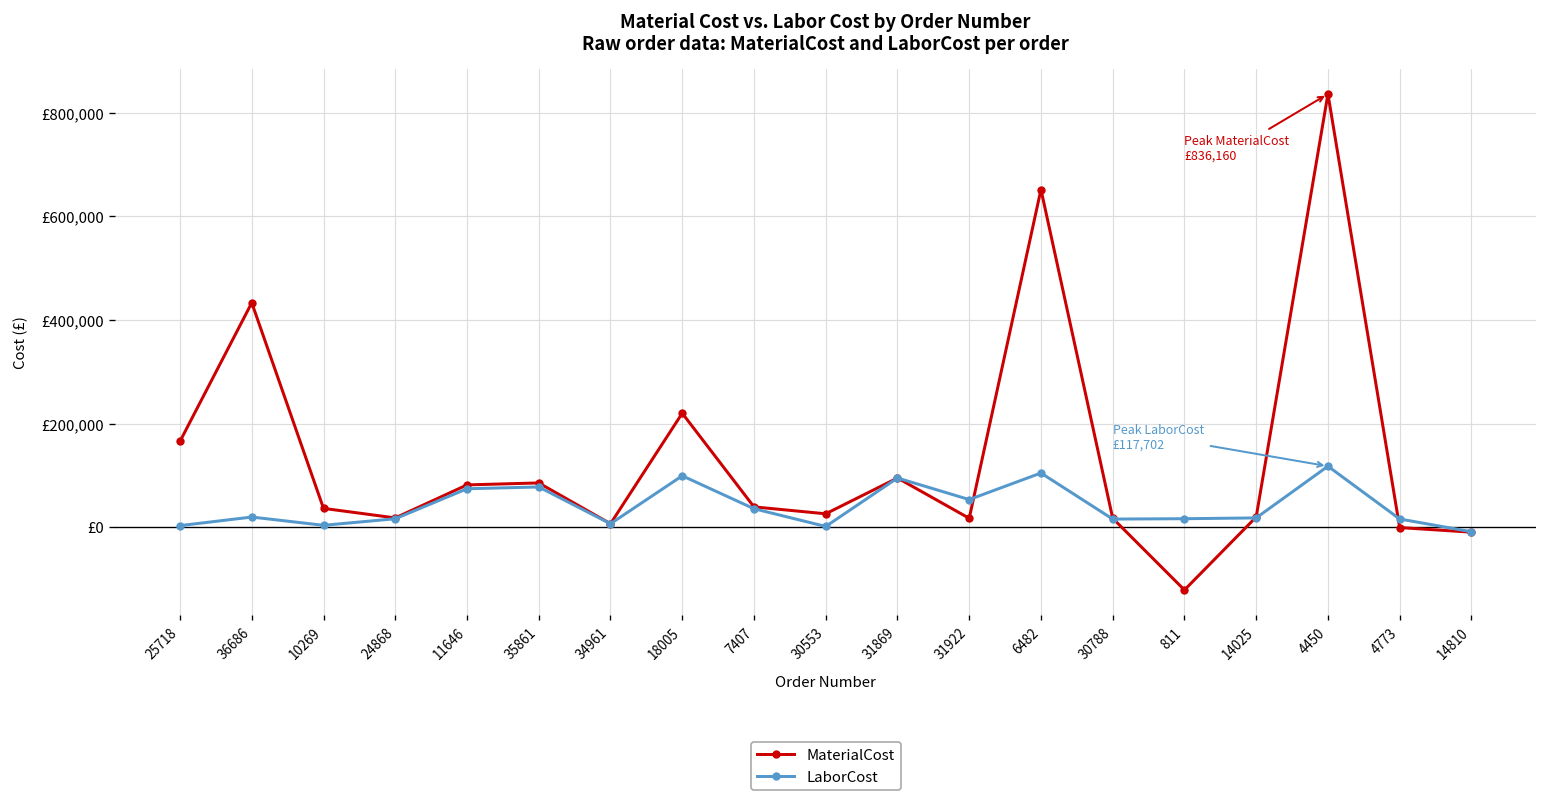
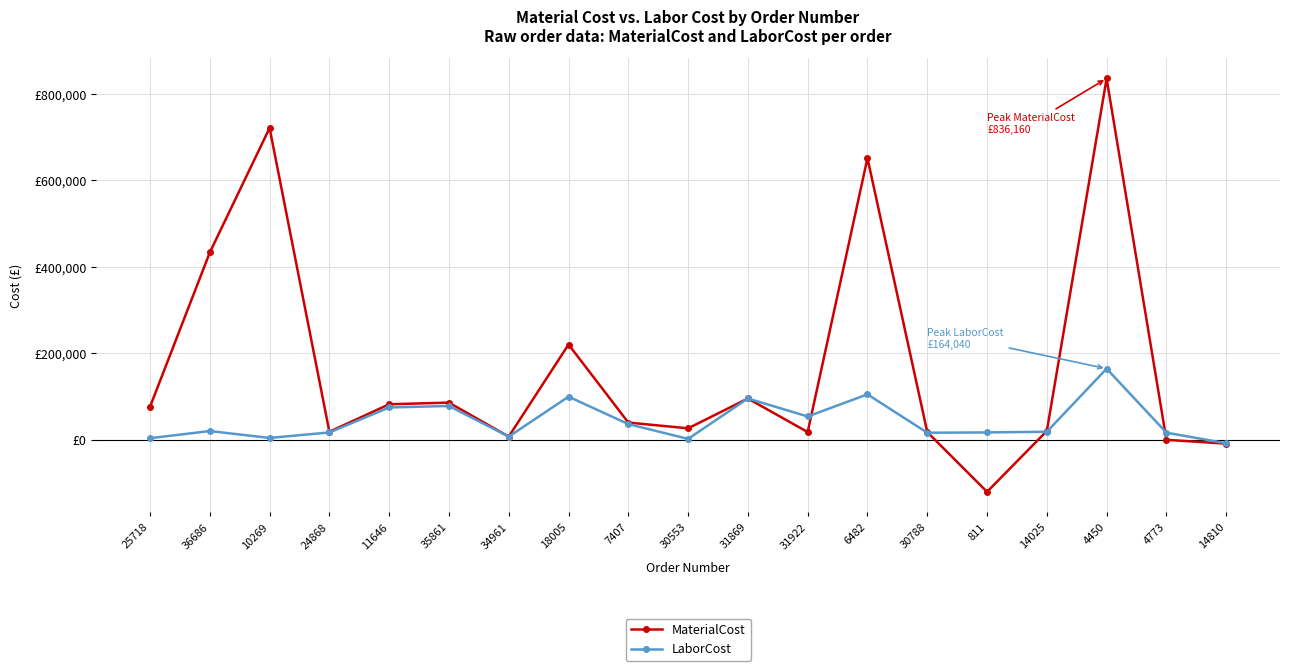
  {
    "MaterialCost": {
-     "25718": "£170,000",
+     "25718": "£80,000",
      "36686": "£430,000",
-     "10269": "£40,000",
+     "10269": "£720,000",
      "11646": "£80,000",
      "35861": "£90,000",
      "18005": "£220,000",
      "30553": "£30,000",
      "31922": "£20,000",
      "6482": "£650,000",
      "811": "£-120,000",
      "4773": "£0"
    },
    "LaborCost": {
-     "4450": "£117,702"
+     "4450": "£164,040"
    }
  }
